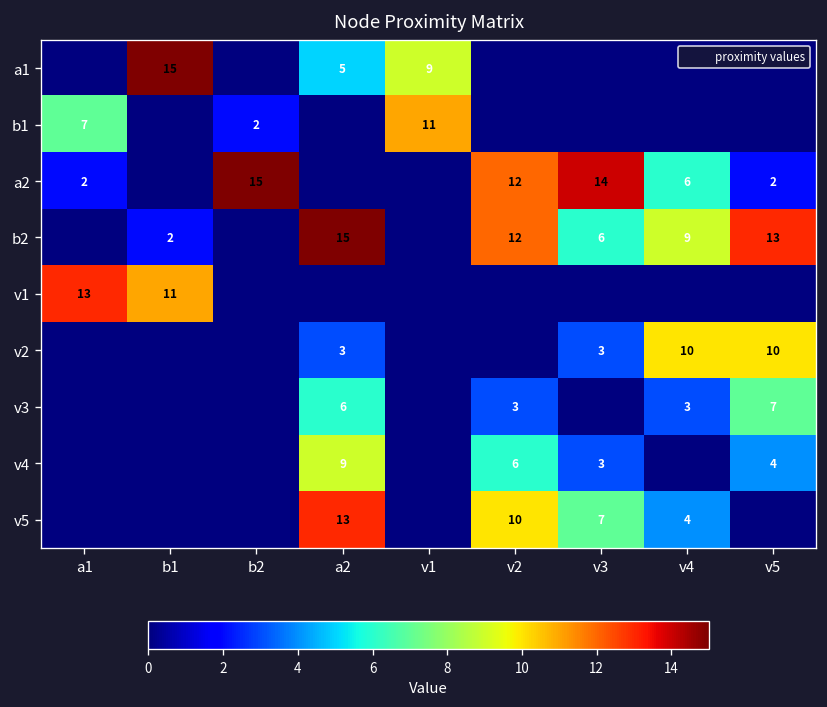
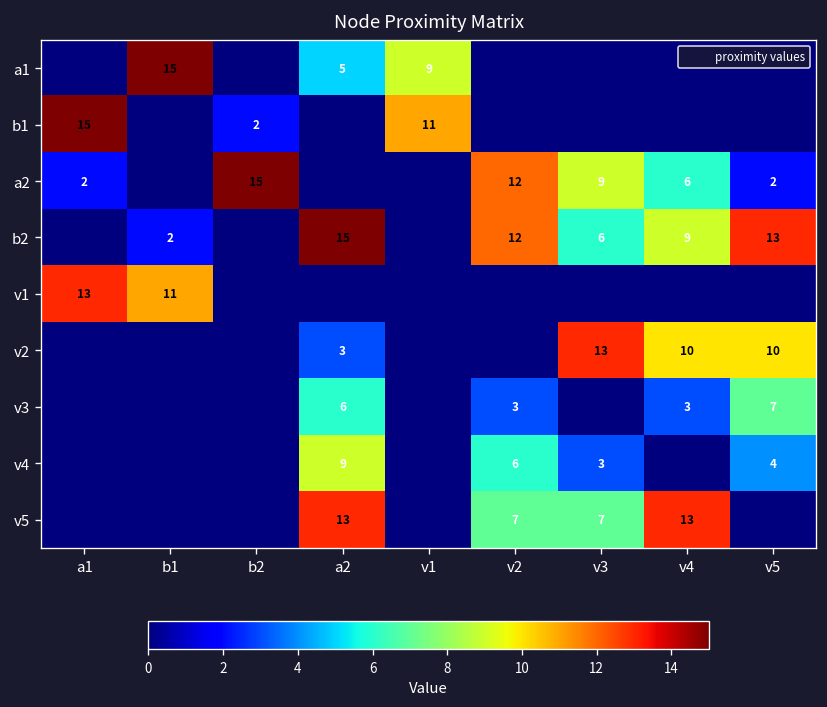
  {
    "a1": {
      "b1": 15,
      "a2": 5,
      "v1": 9
    },
    "b1": {
-     "a1": 7,
+     "a1": 15,
      "b2": 2,
      "v1": 11
    },
    "a2": {
      "a1": 2,
      "b2": 15,
      "v2": 12,
-     "v3": 14,
+     "v3": 9,
      "v4": 6,
      "v5": 2
    },
    "b2": {
      "b1": 2,
      "a2": 15,
      "v2": 12,
      "v3": 6,
      "v4": 9,
      "v5": 13
    },
    "v1": {
      "a1": 13,
      "b1": 11
    },
    "v2": {
      "a2": 3,
-     "v3": 3,
+     "v3": 13,
      "v4": 10,
      "v5": 10
    },
    "v3": {
      "a2": 6,
      "v2": 3,
      "v4": 3,
      "v5": 7
    },
    "v4": {
      "a2": 9,
      "v2": 6,
      "v3": 3,
      "v5": 4
    },
    "v5": {
      "a2": 13,
-     "v2": 10,
+     "v2": 7,
      "v3": 7,
-     "v4": 4
+     "v4": 13
    }
  }
